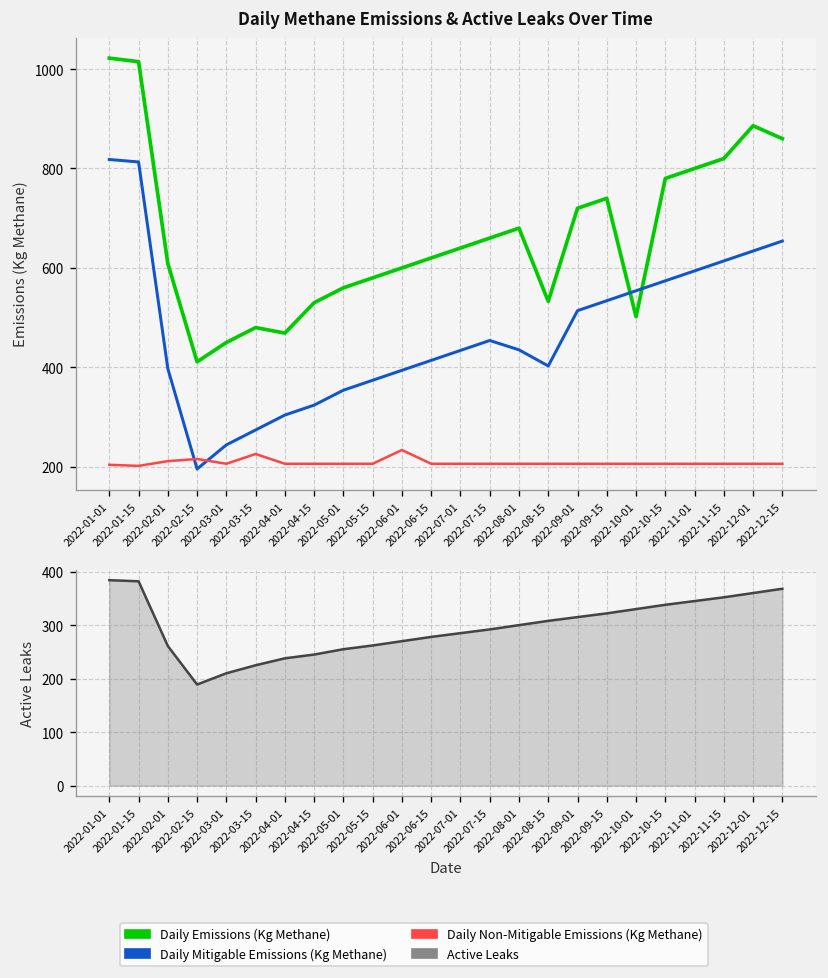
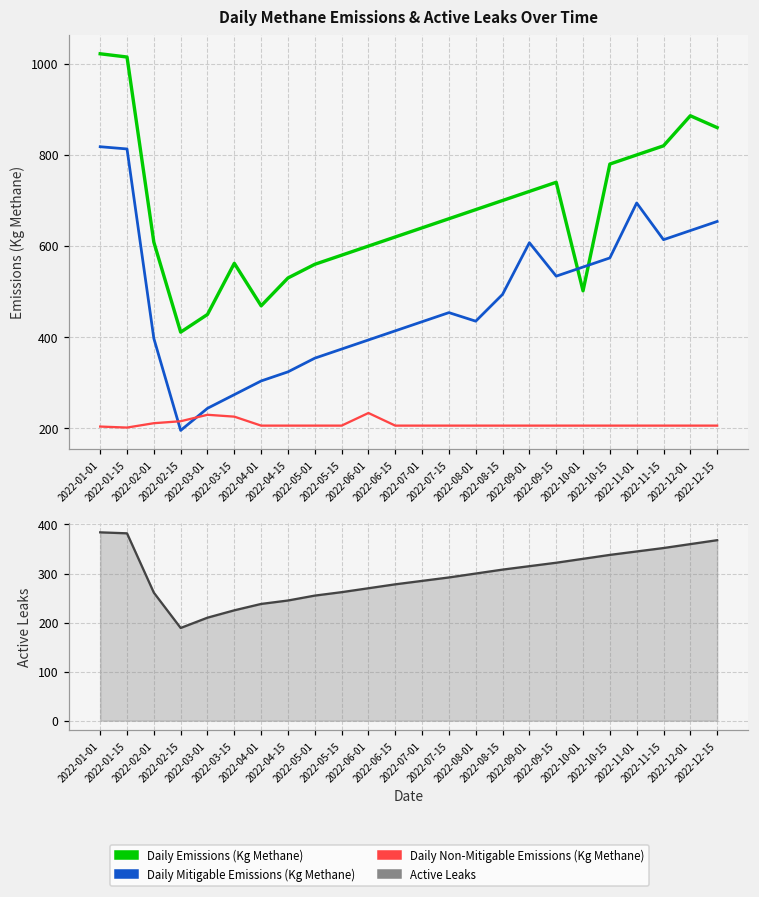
  {
    "Daily Methane Emissions & Active Leaks Over Time": {
      "Daily Emissions (Kg Methane)": {
        "2022-01-01": 1020,
        "2022-01-15": 1010,
        "2022-02-01": 610,
        "2022-02-15": 410,
        "2022-03-01": 450,
-       "2022-03-15": 480,
+       "2022-03-15": 560,
        "2022-04-01": 470,
        "2022-04-15": 530,
        "2022-05-01": 560,
        "2022-05-15": 580,
        "2022-06-01": 600,
        "2022-06-15": 620,
        "2022-07-01": 640,
        "2022-07-15": 660,
        "2022-08-01": 680,
-       "2022-08-15": 530,
+       "2022-08-15": 700,
        "2022-09-01": 720,
        "2022-09-15": 740,
        "2022-10-01": 500,
        "2022-10-15": 780,
        "2022-11-01": 800,
        "2022-11-15": 820,
        "2022-12-01": 890,
        "2022-12-15": 860
      },
      "Daily Mitigable Emissions (Kg Methane)": {
        "2022-01-01": 820,
        "2022-01-15": 810,
        "2022-02-01": 400,
        "2022-02-15": 200,
        "2022-03-01": 240,
        "2022-03-15": 270,
        "2022-04-01": 300,
        "2022-04-15": 320,
        "2022-05-01": 350,
        "2022-05-15": 370,
        "2022-06-01": 390,
        "2022-06-15": 410,
        "2022-07-01": 430,
        "2022-07-15": 450,
        "2022-08-01": 440,
-       "2022-08-15": 400,
-       "2022-09-01": 510,
+       "2022-08-15": 490,
+       "2022-09-01": 610,
        "2022-09-15": 530,
        "2022-10-01": 550,
        "2022-10-15": 570,
-       "2022-11-01": 590,
+       "2022-11-01": 690,
        "2022-11-15": 610,
        "2022-12-01": 630,
        "2022-12-15": 650
      },
      "Daily Non-Mitigable Emissions (Kg Methane)": {
        "2022-01-01": 200,
        "2022-01-15": 200,
        "2022-02-01": 210,
        "2022-02-15": 220,
-       "2022-03-01": 210,
+       "2022-03-01": 230,
        "2022-03-15": 230,
        "2022-04-01": 210,
        "2022-04-15": 210,
        "2022-05-01": 210,
        "2022-05-15": 210,
        "2022-06-01": 230,
        "2022-06-15": 210,
        "2022-07-01": 210,
        "2022-07-15": 210,
        "2022-08-01": 210,
        "2022-08-15": 210,
        "2022-09-01": 210,
        "2022-09-15": 210,
        "2022-10-01": 210,
        "2022-10-15": 210,
        "2022-11-01": 210,
        "2022-11-15": 210,
        "2022-12-01": 210,
        "2022-12-15": 210
      }
    }
  }
